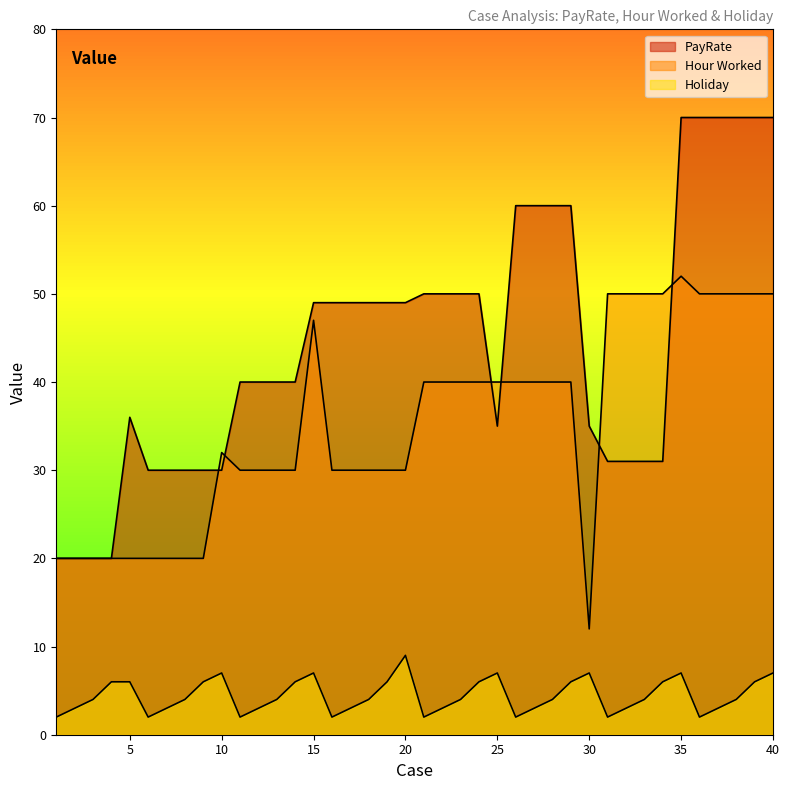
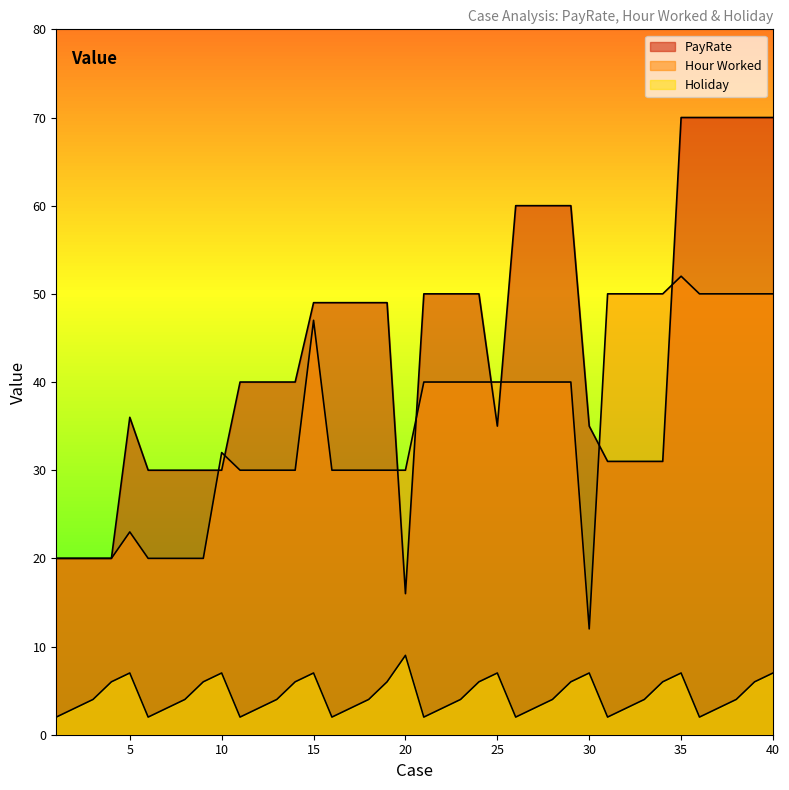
  {
    "PayRate": {
      "5": 36,
      "10": 30,
      "15": 49,
-     "20": 49,
+     "20": 16,
      "25": 35,
      "30": 35,
      "35": 70,
      "40": 70
    },
    "Hour Worked": {
-     "5": 20,
+     "5": 23,
      "10": 32,
      "15": 47,
      "20": 30,
      "25": 40,
      "30": 12,
      "35": 52,
      "40": 50
    },
    "Holiday": {
-     "5": 6,
+     "5": 7,
      "10": 7,
      "15": 7,
      "20": 9,
      "25": 7,
      "30": 7,
      "35": 7,
      "40": 7
    }
  }
